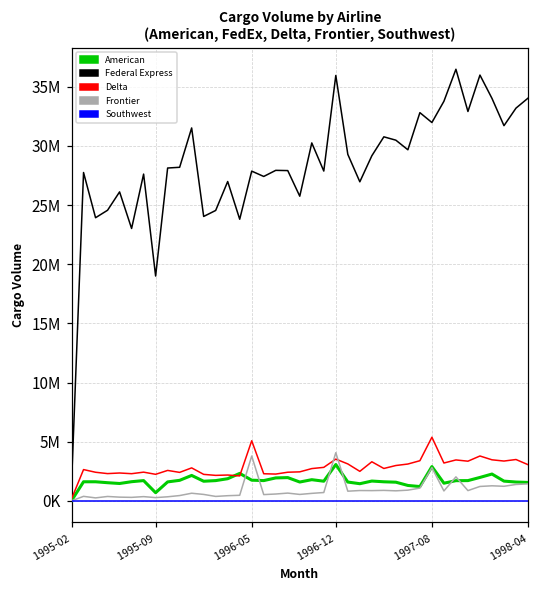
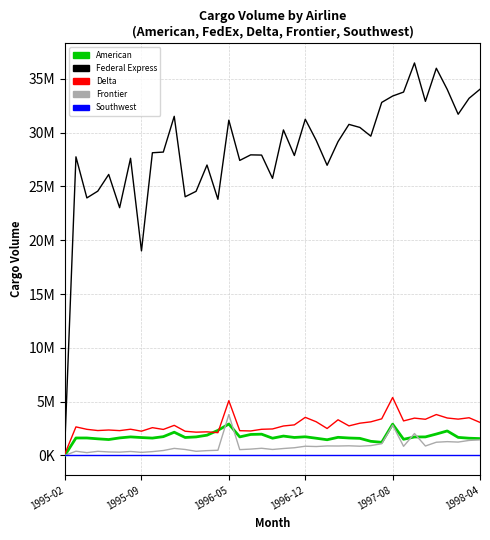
  {
    "American": {
-     "1995-09": 700000,
-     "1996-05": 1800000,
-     "1996-12": 3100000
+     "1995-09": 1700000,
+     "1996-05": 2900000,
+     "1996-12": 1700000
    },
    "Federal Express": {
      "1995-02": 1400000,
      "1995-09": 19000000,
-     "1996-05": 27900000,
-     "1996-12": 36000000,
-     "1997-08": 32000000,
+     "1996-05": 31200000,
+     "1996-12": 31200000,
+     "1997-08": 33400000,
      "1998-04": 34000000
    },
    "Delta": {
      "1995-09": 2200000,
      "1996-05": 5100000,
      "1996-12": 3500000,
      "1997-08": 5400000,
      "1998-04": 3100000
    },
    "Frontier": {
      "1995-09": 300000,
      "1996-05": 3800000,
-     "1996-12": 4100000
+     "1996-12": 900000
    },
    "Southwest": {
      "1995-09": 0,
      "1996-05": 0,
      "1996-12": 0,
      "1997-08": 0,
      "1998-04": 0
    }
  }
